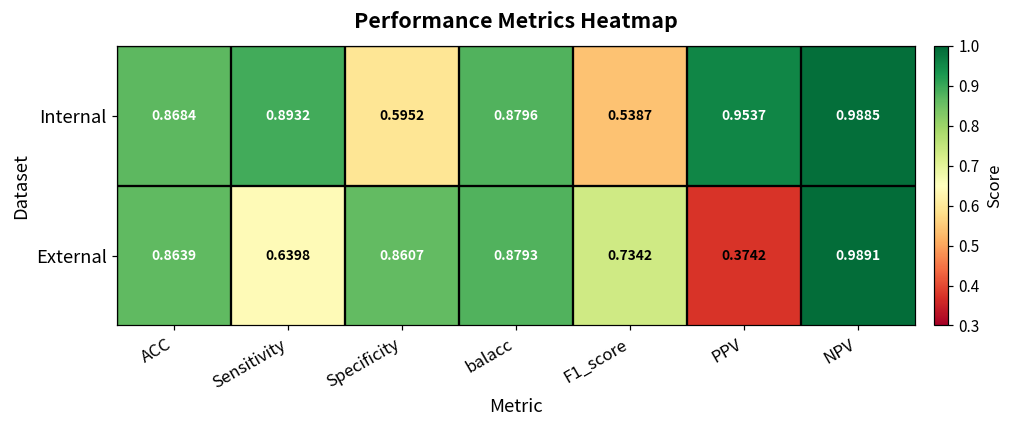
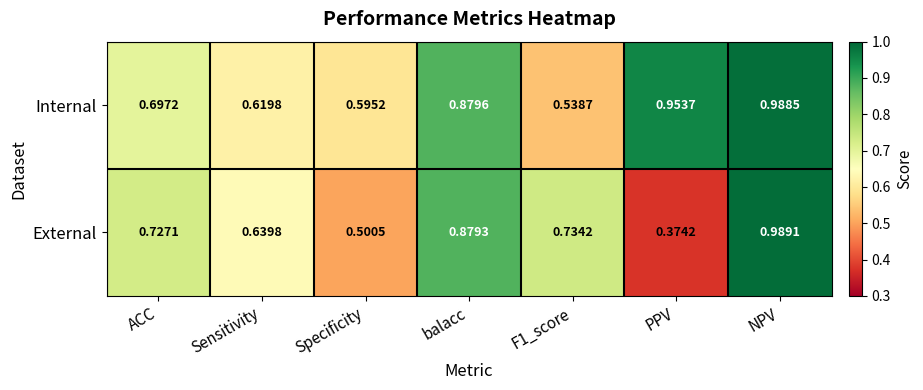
  {
    "Internal": {
-     "ACC": 0.8684,
-     "Sensitivity": 0.8932,
+     "ACC": 0.6972,
+     "Sensitivity": 0.6198,
      "Specificity": 0.5952,
      "balacc": 0.8796,
      "F1_score": 0.5387,
      "PPV": 0.9537,
      "NPV": 0.9885
    },
    "External": {
-     "ACC": 0.8639,
+     "ACC": 0.7271,
      "Sensitivity": 0.6398,
-     "Specificity": 0.8607,
+     "Specificity": 0.5005,
      "balacc": 0.8793,
      "F1_score": 0.7342,
      "PPV": 0.3742,
      "NPV": 0.9891
    }
  }
